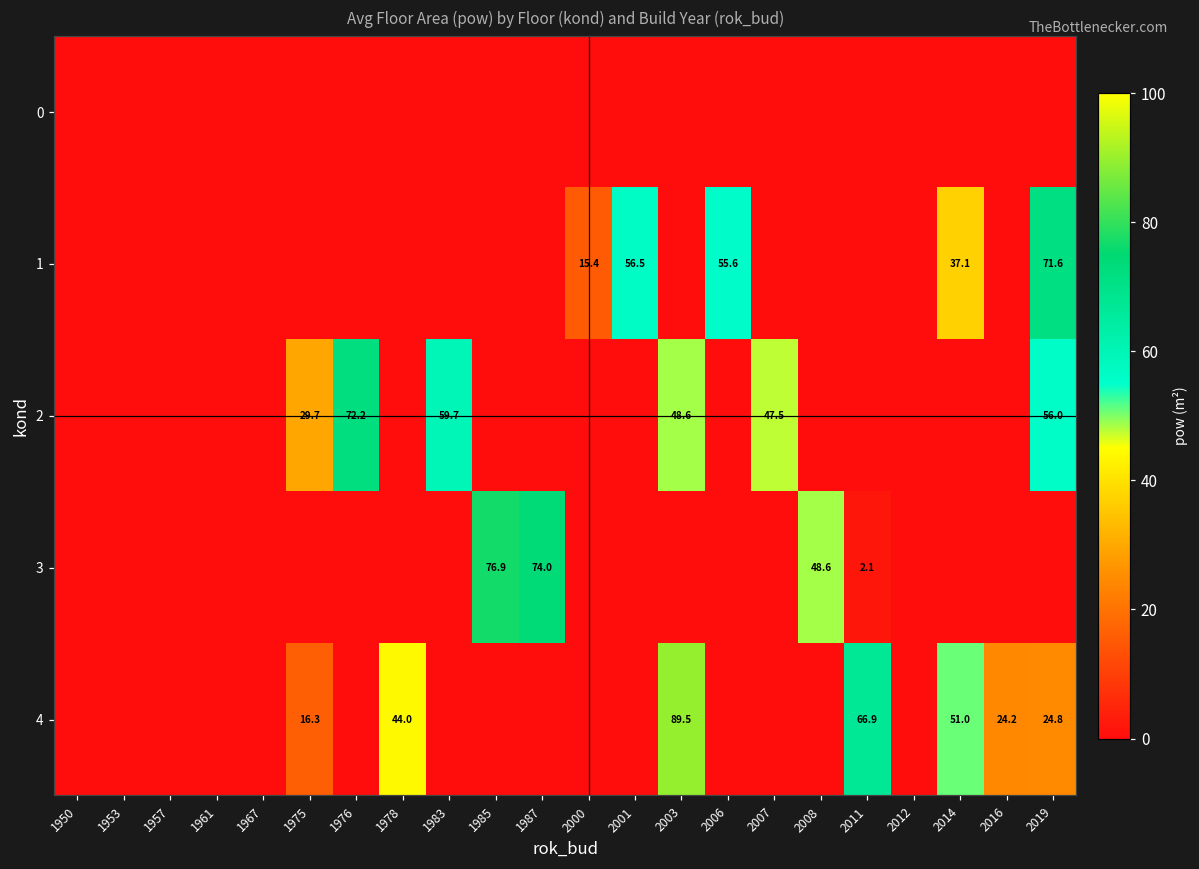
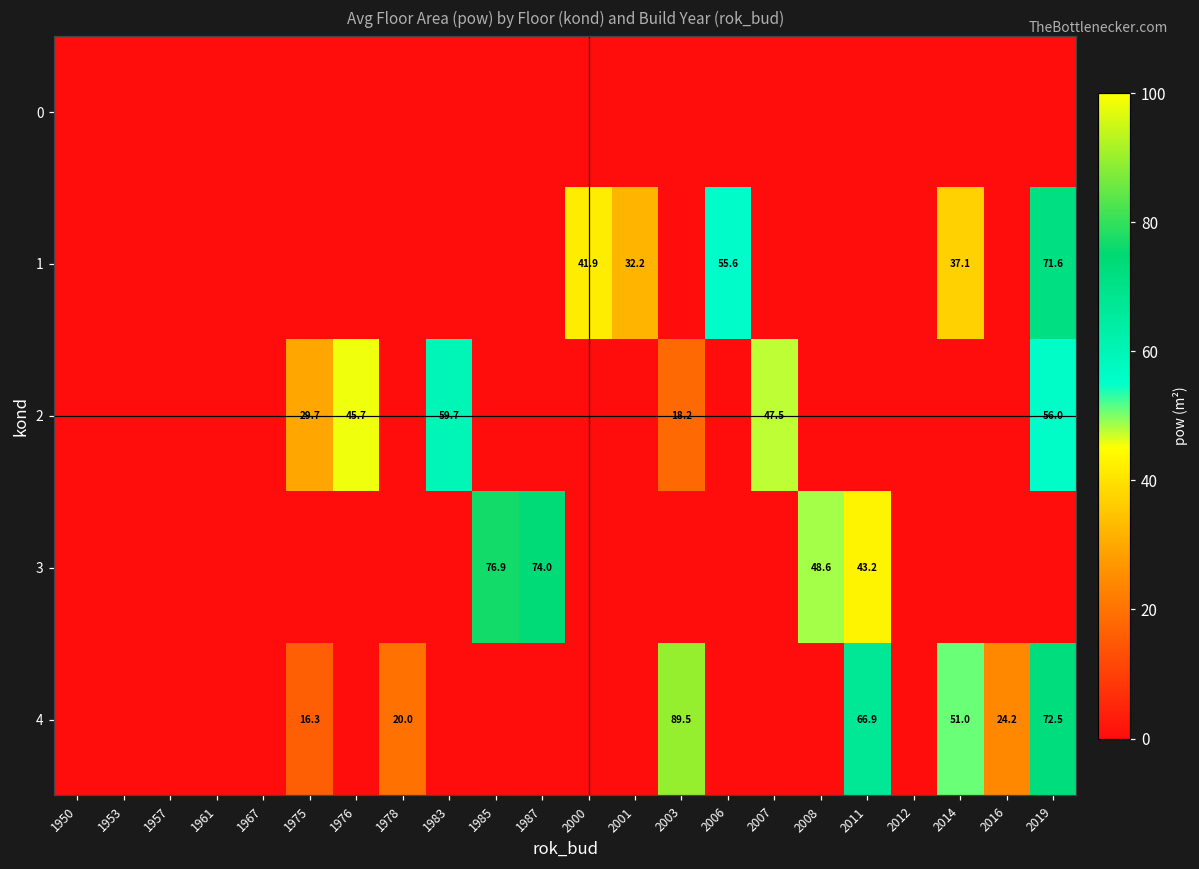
  {
    "1": {
-     "2000": 15.4,
-     "2001": 56.5,
+     "2000": 41.9,
+     "2001": 32.2,
      "2006": 55.6,
      "2014": 37.1,
      "2019": 71.6
    },
    "2": {
      "1975": 29.7,
-     "1976": 72.2,
+     "1976": 45.7,
      "1983": 59.7,
-     "2003": 48.6,
+     "2003": 18.2,
      "2007": 47.5,
      "2019": 56.0
    },
    "3": {
      "1985": 76.9,
      "1987": 74.0,
      "2008": 48.6,
-     "2011": 2.1
+     "2011": 43.2
    },
    "4": {
      "1975": 16.3,
-     "1978": 44.0,
+     "1978": 20.0,
      "2003": 89.5,
      "2011": 66.9,
      "2014": 51.0,
      "2016": 24.2,
-     "2019": 24.8
+     "2019": 72.5
    }
  }
